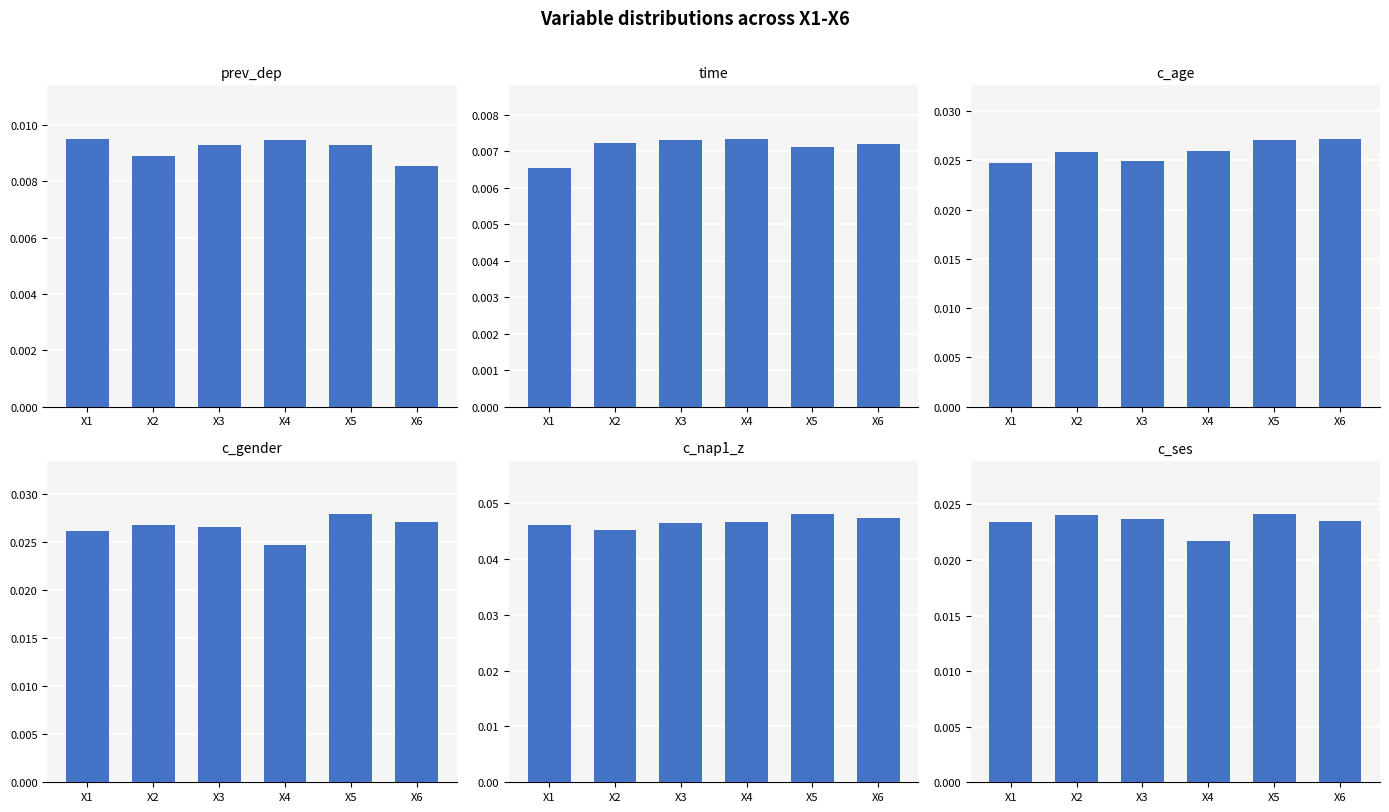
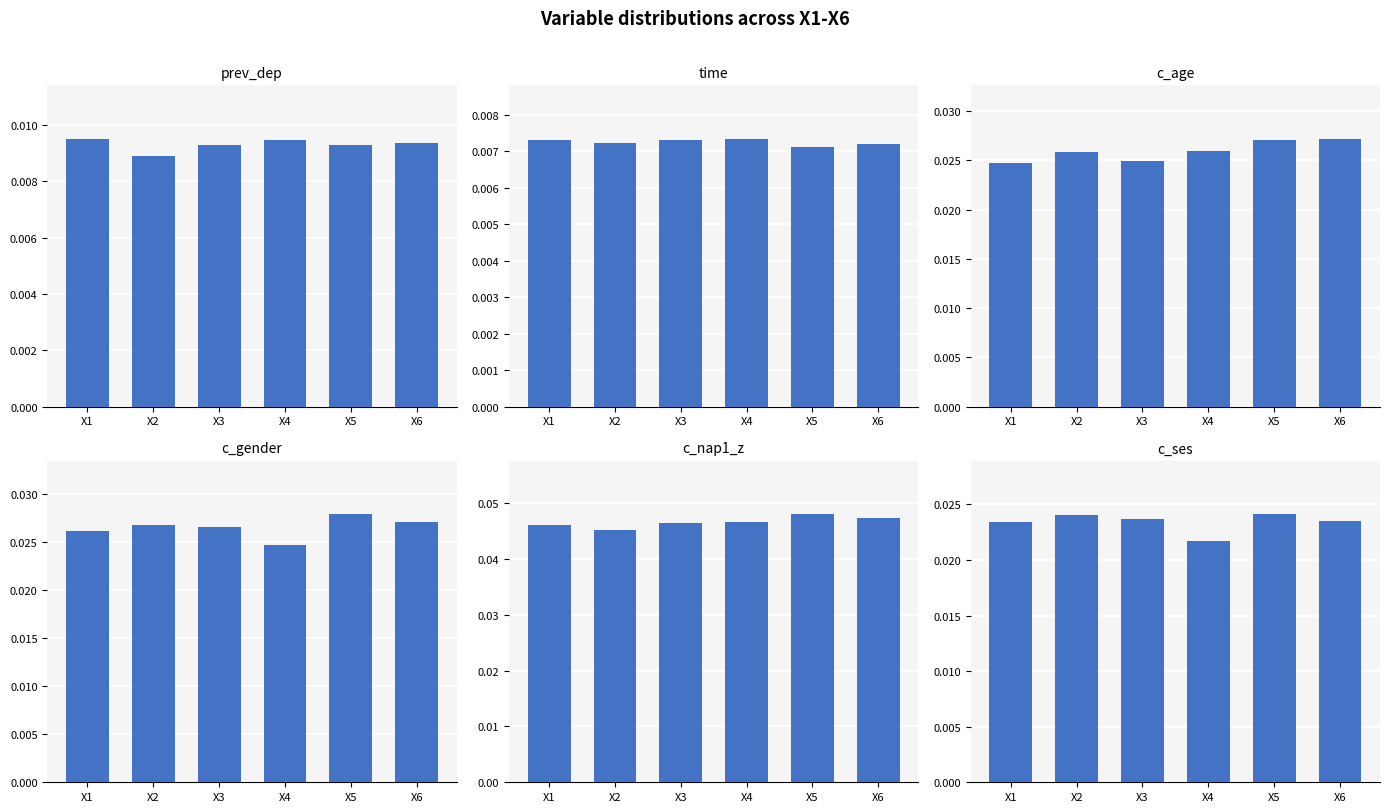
  {
    "prev_dep": {
      "X1": 0.0095,
      "X2": 0.0089,
      "X3": 0.0093,
      "X4": 0.0095,
      "X5": 0.0093,
-     "X6": 0.0086
+     "X6": 0.0093
    },
    "time": {
-     "X1": 0.0065,
+     "X1": 0.0073,
      "X2": 0.0072,
      "X3": 0.0073,
      "X4": 0.0073,
      "X5": 0.0071,
      "X6": 0.0072
    },
    "c_age": {
      "X1": 0.025,
      "X2": 0.026,
      "X3": 0.025,
      "X4": 0.026,
      "X5": 0.027,
      "X6": 0.027
    },
    "c_gender": {
      "X1": 0.026,
      "X2": 0.027,
      "X3": 0.027,
      "X4": 0.025,
      "X5": 0.028,
      "X6": 0.027
    },
    "c_nap1_z": {
      "X1": 0.046,
      "X2": 0.045,
      "X3": 0.046,
      "X4": 0.047,
      "X5": 0.048,
      "X6": 0.047
    },
    "c_ses": {
      "X1": 0.0234,
      "X2": 0.0241,
      "X3": 0.0237,
      "X4": 0.0217,
      "X5": 0.0241,
      "X6": 0.0235
    }
  }
